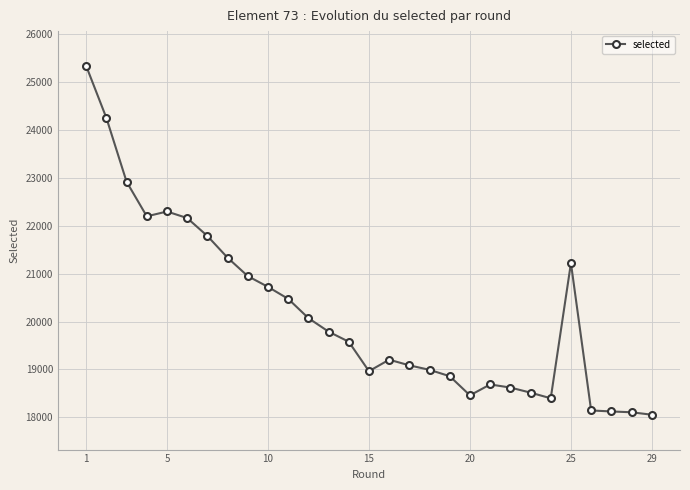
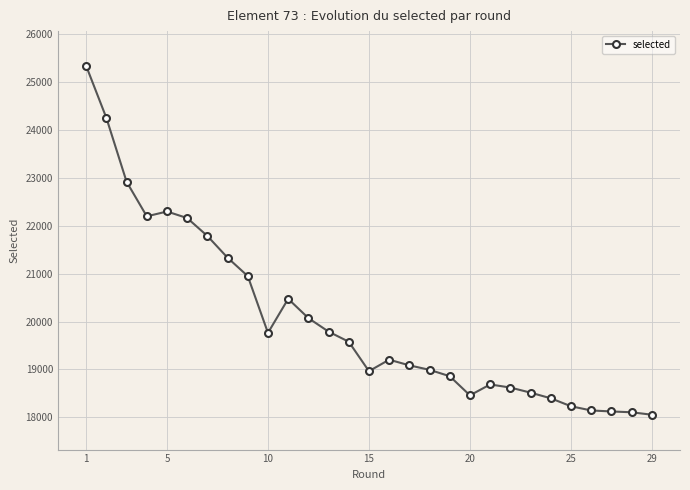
  {
    "1": 25300,
    "5": 22300,
-   "10": 20700,
+   "10": 19800,
    "15": 19000,
    "20": 18500,
-   "25": 21200,
+   "25": 18200,
    "29": 18100
  }
